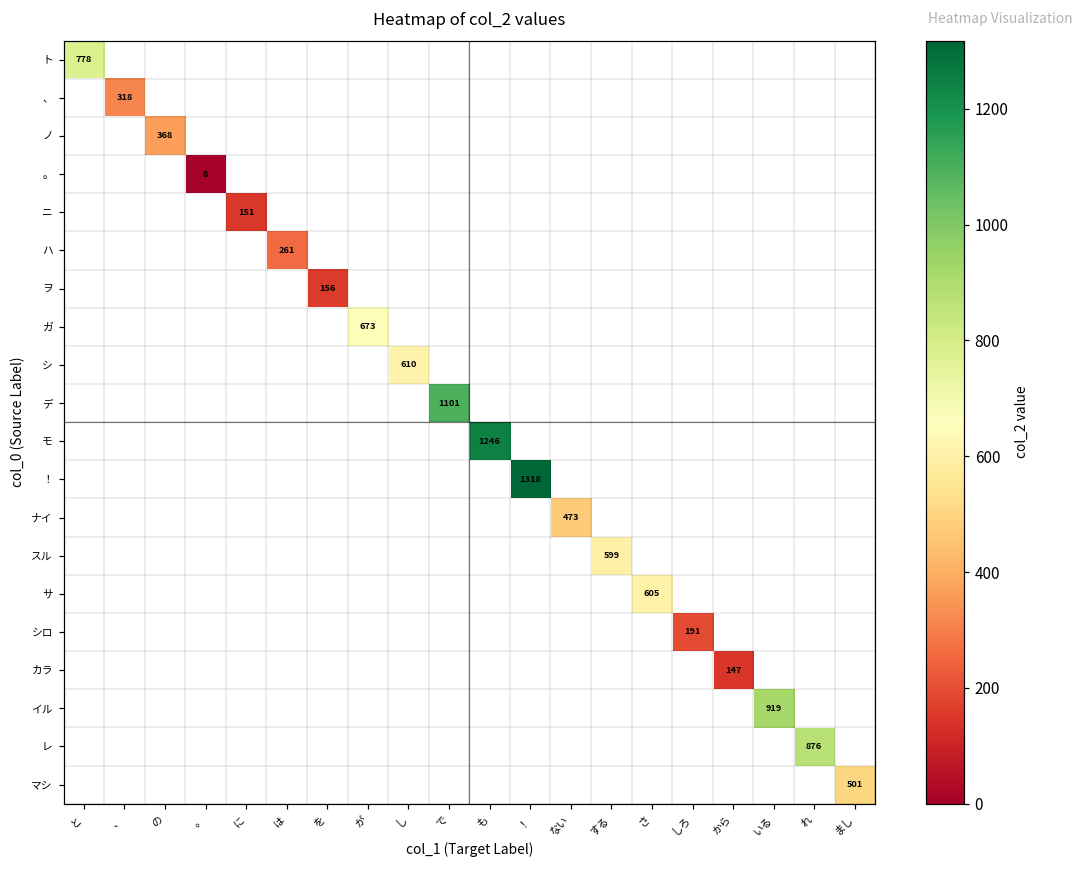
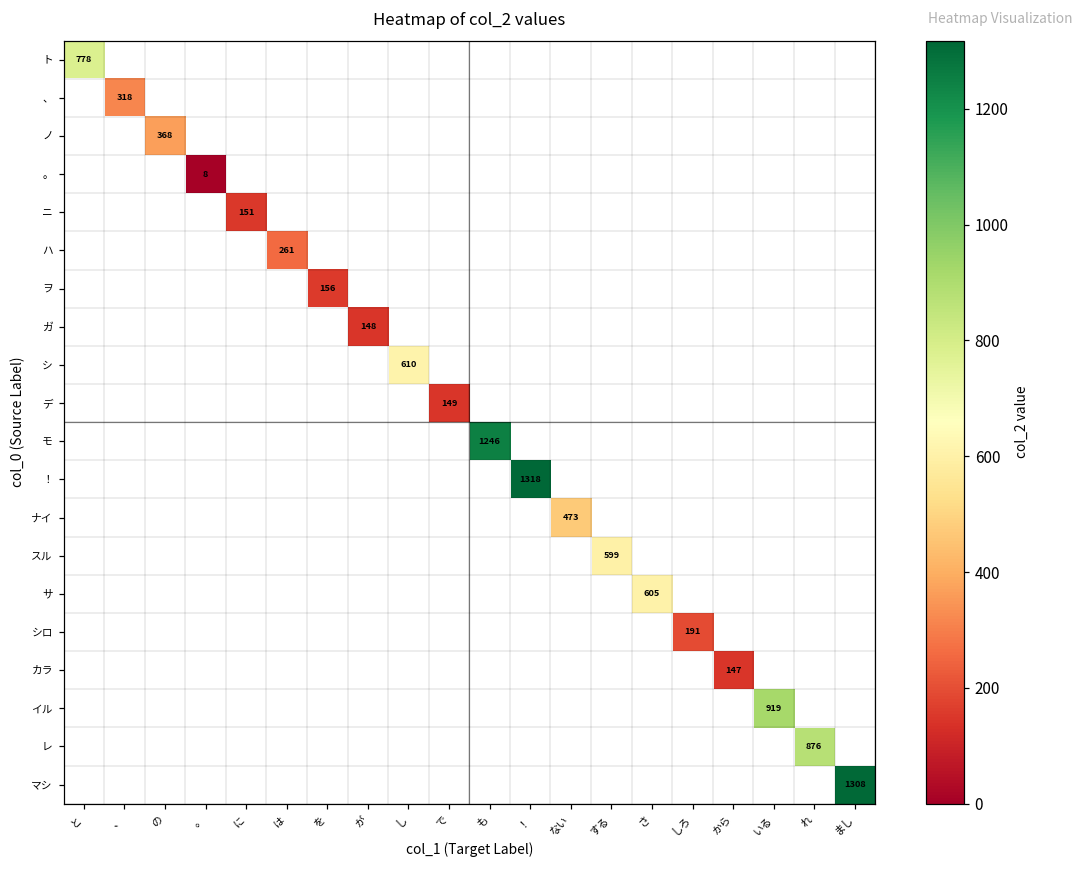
  {
    "ト": {
      "と": 778
    },
    "、": {
      "、": 318
    },
    "ノ": {
      "の": 368
    },
    "。": {
      "。": 8
    },
    "ニ": {
      "に": 151
    },
    "ハ": {
      "は": 261
    },
    "ヲ": {
      "を": 156
    },
    "ガ": {
-     "が": 673
+     "が": 148
    },
    "シ": {
      "し": 610
    },
    "デ": {
-     "で": 1101
+     "で": 149
    },
    "モ": {
      "も": 1246
    },
    "！": {
      "！": 1318
    },
    "ナイ": {
      "ない": 473
    },
    "スル": {
      "する": 599
    },
    "サ": {
      "さ": 605
    },
    "シロ": {
      "しろ": 191
    },
    "カラ": {
      "から": 147
    },
    "イル": {
      "いる": 919
    },
    "レ": {
      "れ": 876
    },
    "マシ": {
-     "まし": 501
+     "まし": 1308
    }
  }
